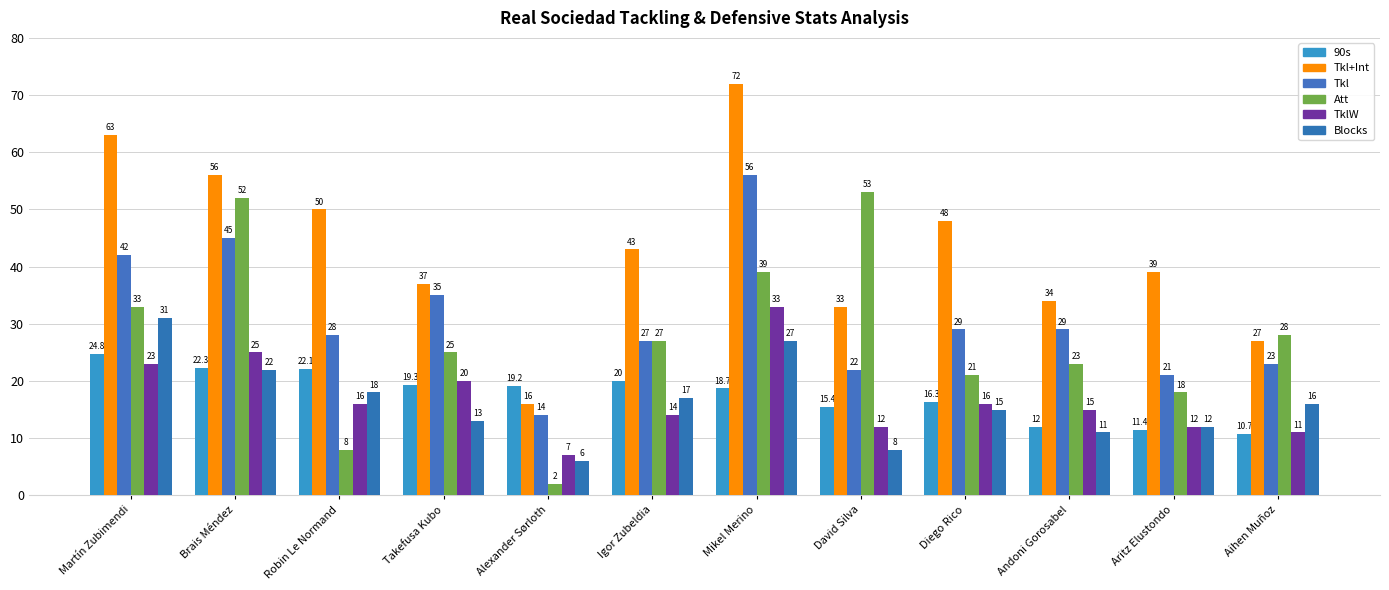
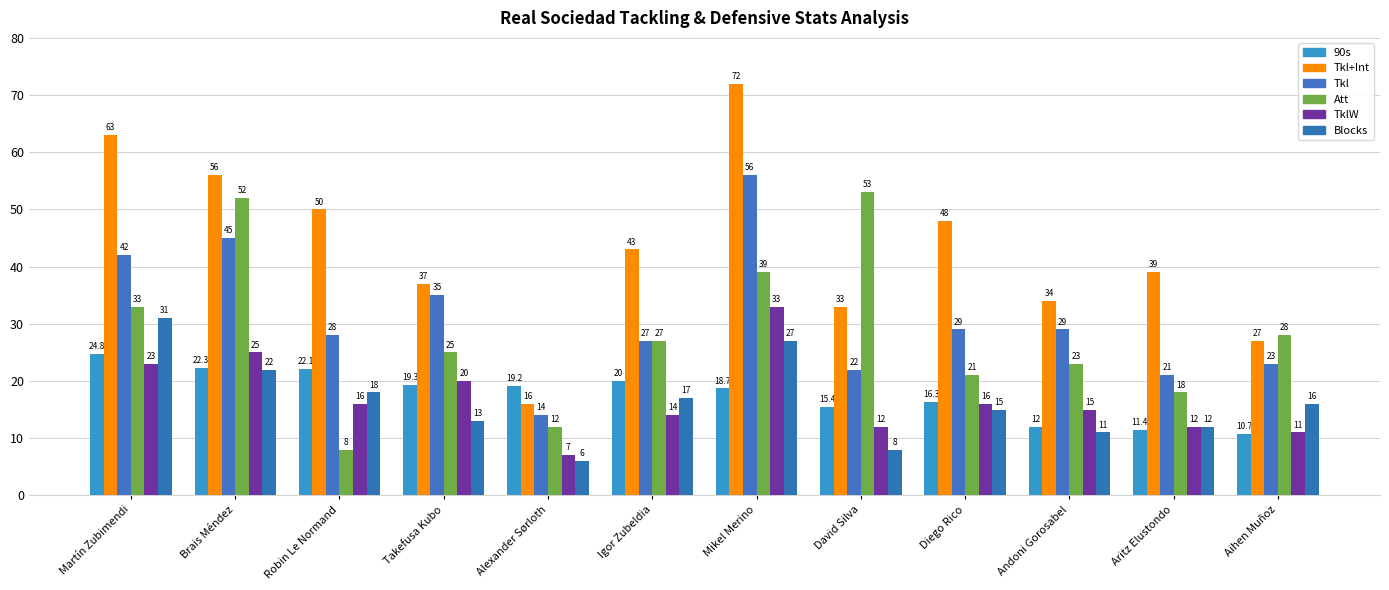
  {
    "Tkl+Int": {
      "Martín Zubimendi": 63,
      "Brais Méndez": 56,
      "Robin Le Normand": 50,
      "Takefusa Kubo": 37,
      "Alexander Sørloth": 16,
      "Igor Zubeldia": 43,
      "Mikel Merino": 72,
      "David Silva": 33,
      "Diego Rico": 48,
      "Andoni Gorosabel": 34,
      "Aritz Elustondo": 39,
      "Aihen Muñoz": 27
    },
    "Att": {
      "Martín Zubimendi": 33,
      "Brais Méndez": 52,
      "Robin Le Normand": 8,
      "Takefusa Kubo": 25,
-     "Alexander Sørloth": 2,
+     "Alexander Sørloth": 12,
      "Igor Zubeldia": 27,
      "Mikel Merino": 39,
      "David Silva": 53,
      "Diego Rico": 21,
      "Andoni Gorosabel": 23,
      "Aritz Elustondo": 18,
      "Aihen Muñoz": 28
    },
    "TklW": {
      "Martín Zubimendi": 23,
      "Brais Méndez": 25,
      "Robin Le Normand": 16,
      "Takefusa Kubo": 20,
      "Alexander Sørloth": 7,
      "Igor Zubeldia": 14,
      "Mikel Merino": 33,
      "David Silva": 12,
      "Diego Rico": 16,
      "Andoni Gorosabel": 15,
      "Aritz Elustondo": 12,
      "Aihen Muñoz": 11
    }
  }
